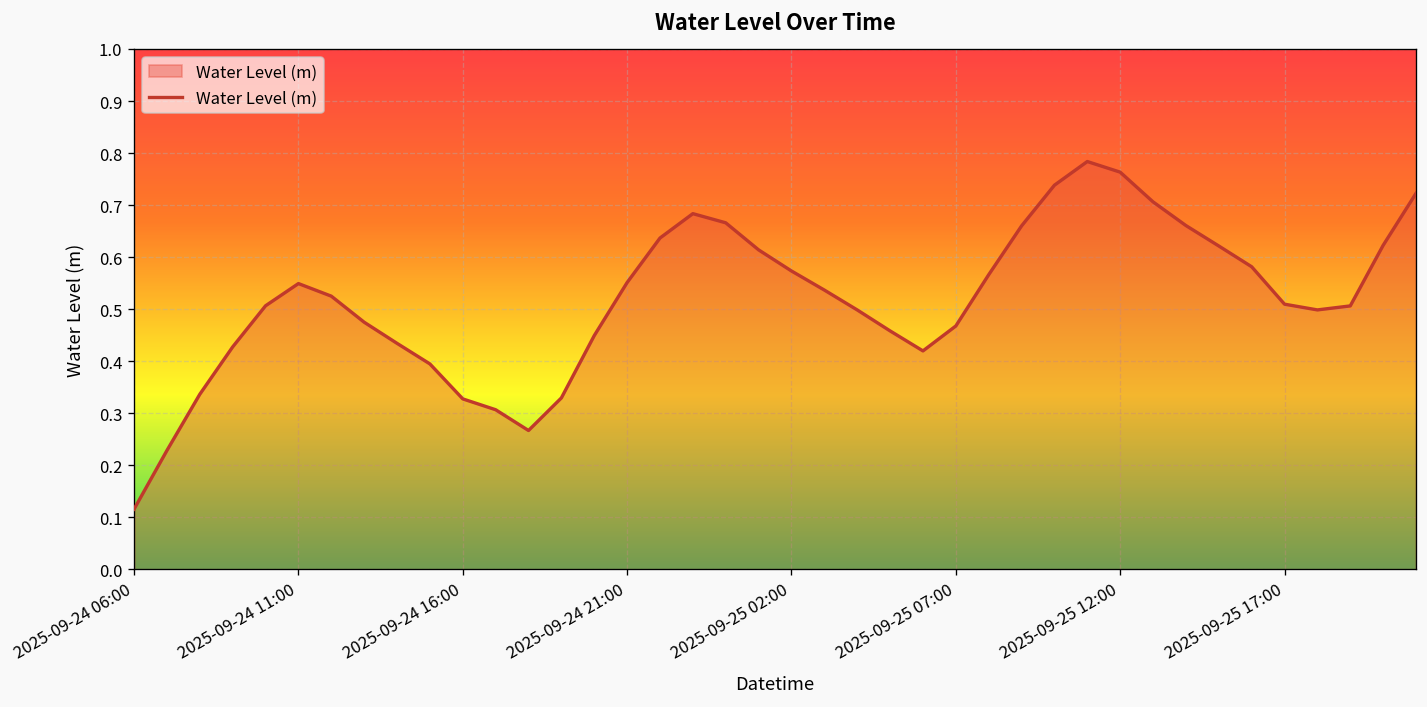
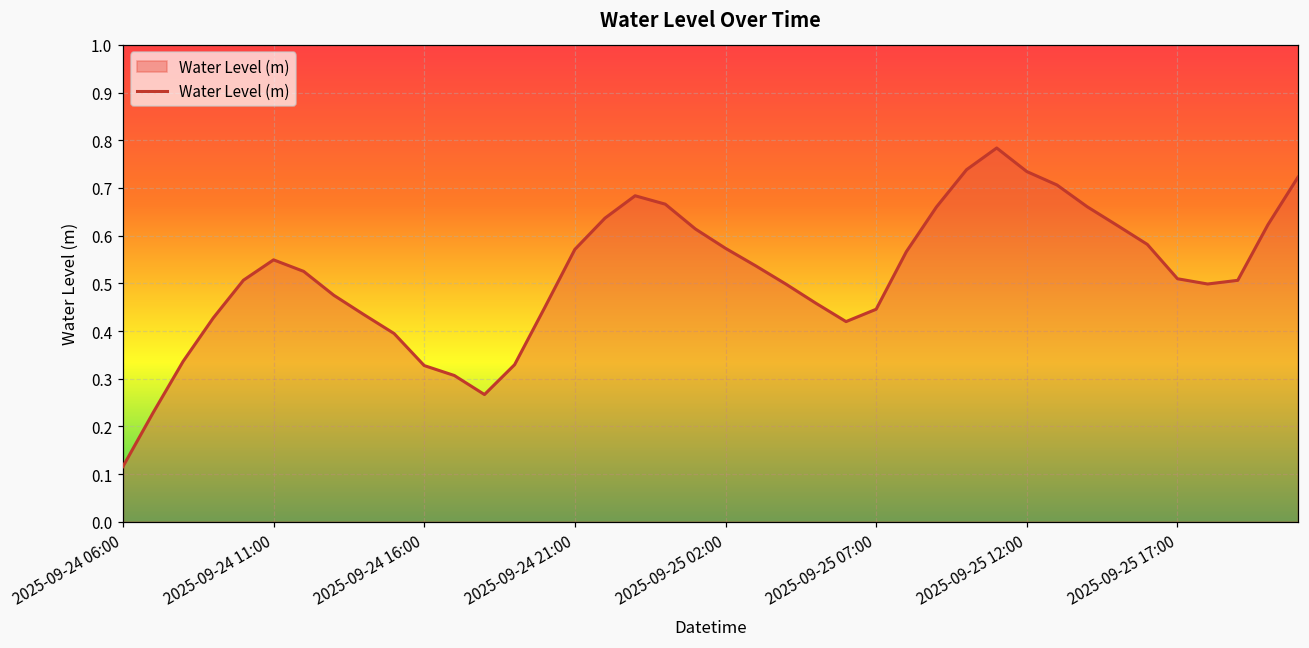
  {
    "2025-09-24 06:00": 0.12,
    "2025-09-24 11:00": 0.55,
    "2025-09-24 16:00": 0.33,
-   "2025-09-24 21:00": 0.55,
+   "2025-09-24 21:00": 0.57,
    "2025-09-25 02:00": 0.57,
-   "2025-09-25 07:00": 0.47,
-   "2025-09-25 12:00": 0.76,
+   "2025-09-25 07:00": 0.45,
+   "2025-09-25 12:00": 0.73,
    "2025-09-25 17:00": 0.51
  }
